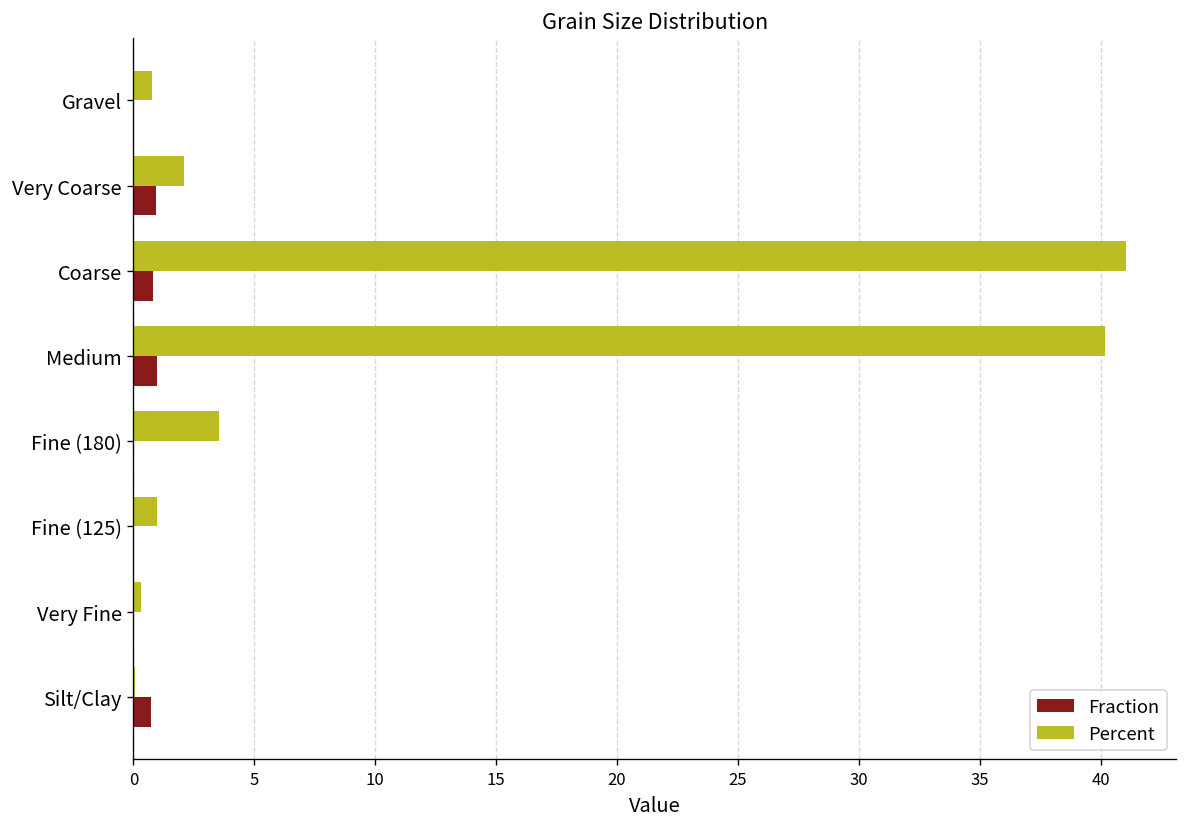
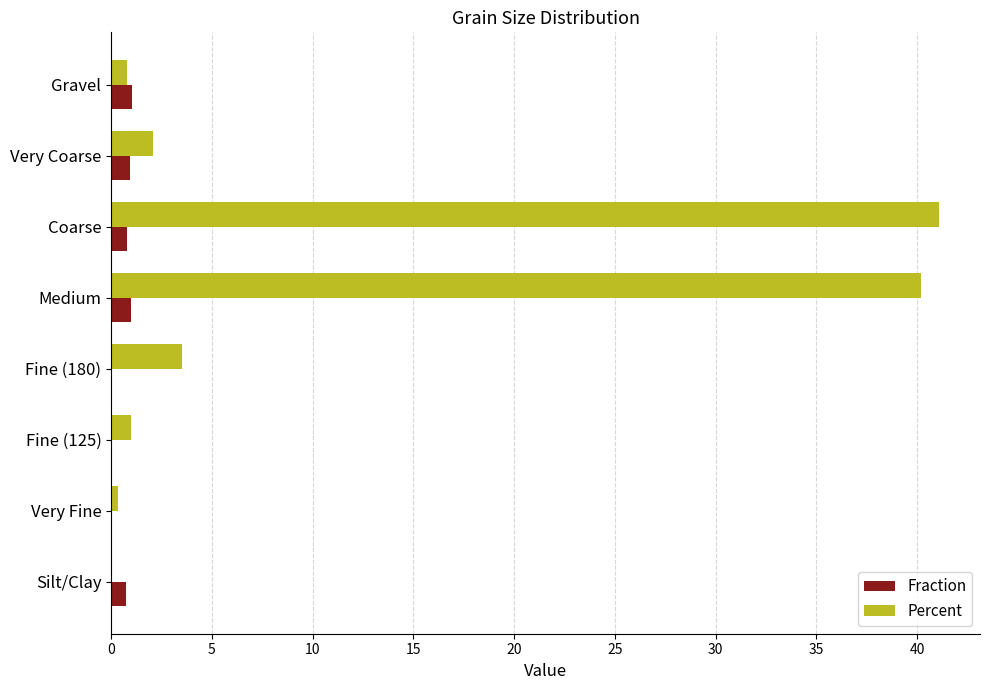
  {
    "Fraction": {
-     "Gravel": 0.0,
+     "Gravel": 1.0,
      "Very Coarse": 0.9,
      "Coarse": 0.8,
      "Medium": 1.0,
      "Silt/Clay": 0.7
    },
    "Percent": {
      "Gravel": 0.8,
      "Very Coarse": 2.1,
      "Coarse": 41.1,
      "Medium": 40.2,
      "Fine (180)": 3.5,
      "Fine (125)": 1.0,
      "Very Fine": 0.3
    }
  }
